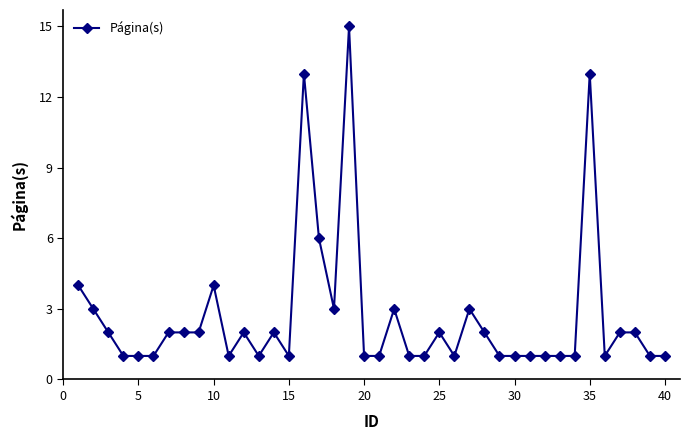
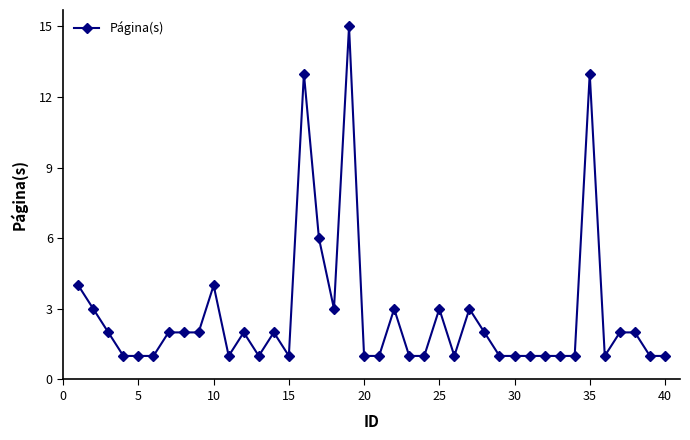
  {
    "5": 1,
    "10": 4,
    "15": 1,
    "20": 1,
-   "25": 2,
+   "25": 3,
    "30": 1,
    "35": 13,
    "40": 1
  }
